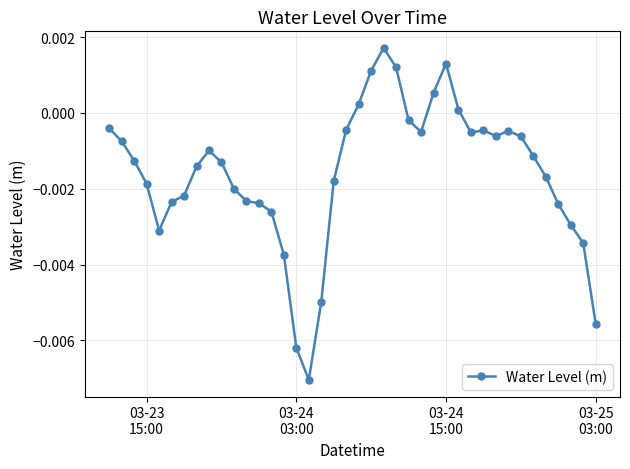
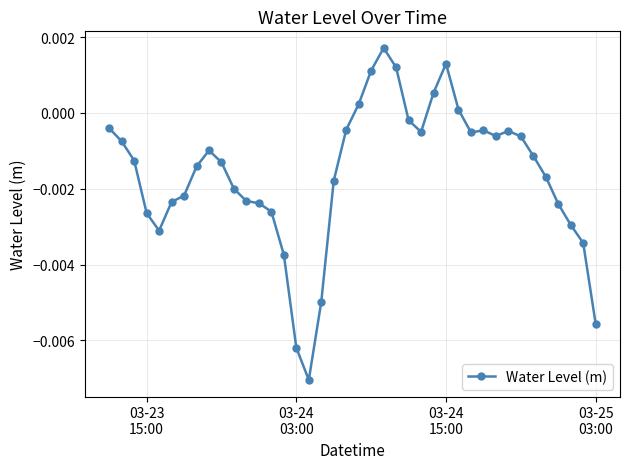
  {
-   "03-23 15:00": -0.0019,
+   "03-23 15:00": -0.0026,
    "03-24 03:00": -0.0062,
    "03-24 15:00": 0.0013,
    "03-25 03:00": -0.0056
  }
